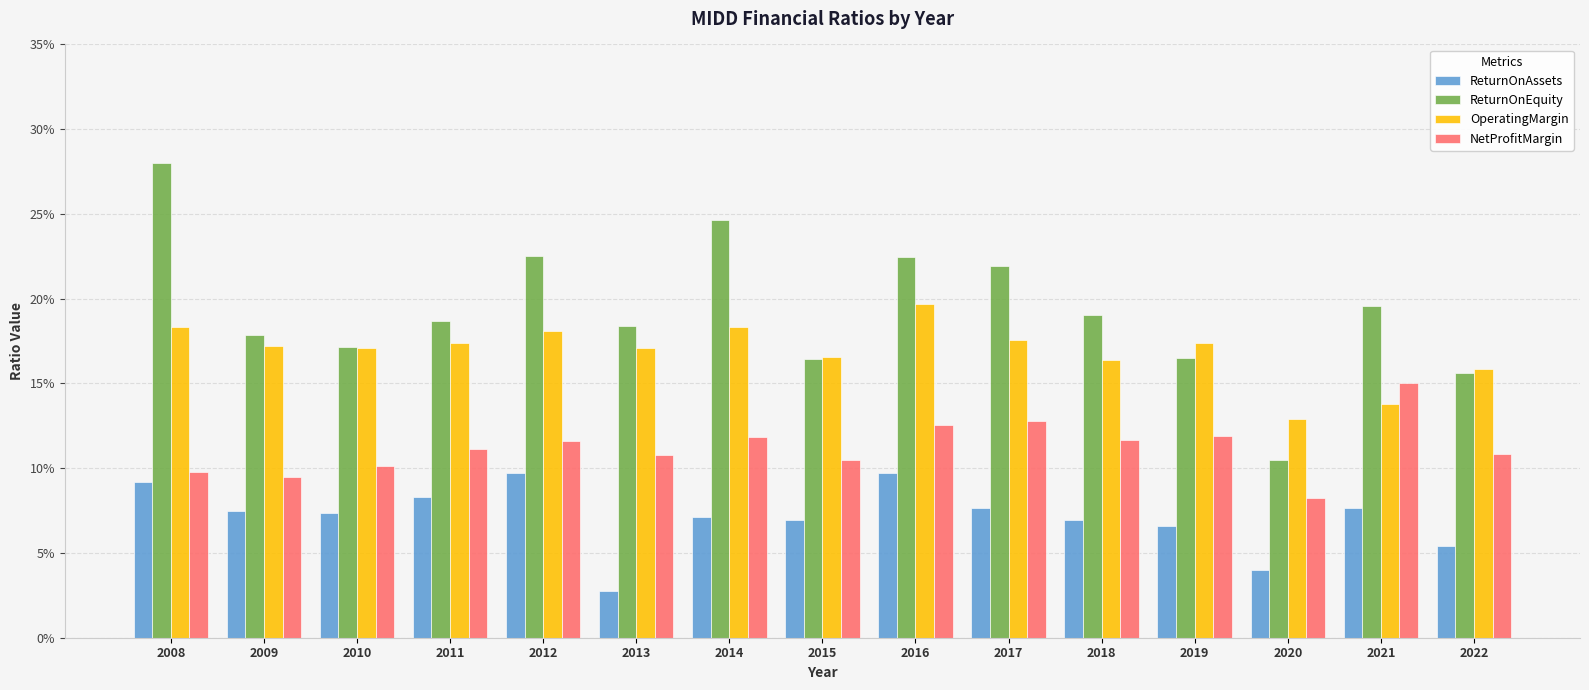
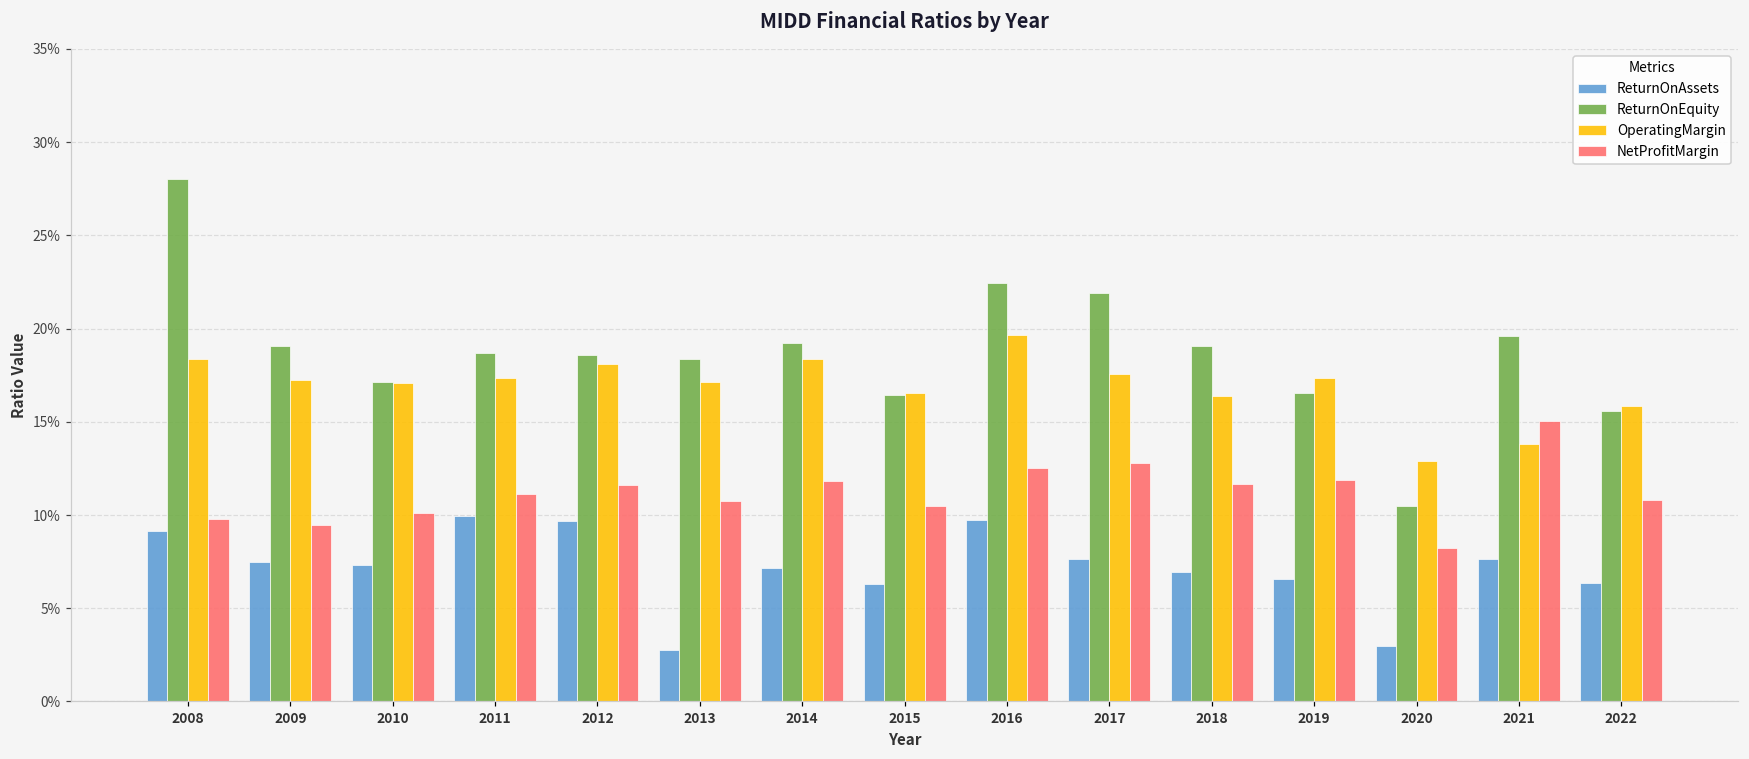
  {
    "ReturnOnAssets": {
      "2008": "9.2%",
      "2009": "7.5%",
      "2010": "7.3%",
-     "2011": "8.3%",
+     "2011": "9.9%",
      "2012": "9.7%",
      "2013": "2.8%",
      "2014": "7.1%",
-     "2015": "6.9%",
+     "2015": "6.3%",
      "2016": "9.7%",
      "2017": "7.7%",
      "2018": "7.0%",
      "2019": "6.6%",
-     "2020": "4.0%",
+     "2020": "3.0%",
      "2021": "7.7%",
-     "2022": "5.4%"
+     "2022": "6.4%"
    },
    "ReturnOnEquity": {
      "2008": "28.0%",
-     "2009": "17.8%",
+     "2009": "19.1%",
      "2010": "17.1%",
      "2011": "18.7%",
-     "2012": "22.5%",
+     "2012": "18.6%",
      "2013": "18.4%",
-     "2014": "24.6%",
+     "2014": "19.2%",
      "2015": "16.4%",
      "2016": "22.5%",
      "2017": "21.9%",
      "2018": "19.0%",
      "2019": "16.5%",
      "2020": "10.5%",
      "2021": "19.6%",
      "2022": "15.6%"
    },
    "OperatingMargin": {
      "2008": "18.3%",
      "2009": "17.2%",
      "2010": "17.1%",
      "2011": "17.4%",
      "2012": "18.1%",
      "2013": "17.1%",
      "2014": "18.4%",
      "2015": "16.6%",
      "2016": "19.7%",
      "2017": "17.6%",
      "2018": "16.4%",
      "2019": "17.4%",
      "2020": "12.9%",
      "2021": "13.8%",
      "2022": "15.9%"
    },
    "NetProfitMargin": {
      "2008": "9.8%",
      "2009": "9.5%",
      "2010": "10.1%",
      "2011": "11.2%",
      "2012": "11.6%",
      "2013": "10.8%",
      "2014": "11.8%",
      "2015": "10.5%",
      "2016": "12.5%",
      "2017": "12.8%",
      "2018": "11.6%",
      "2019": "11.9%",
      "2020": "8.2%",
      "2021": "15.0%",
      "2022": "10.8%"
    }
  }
